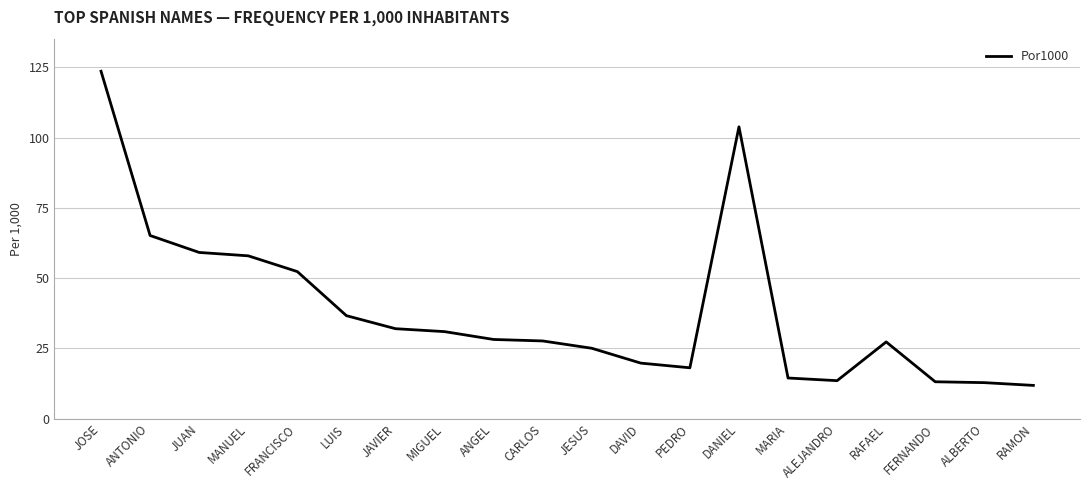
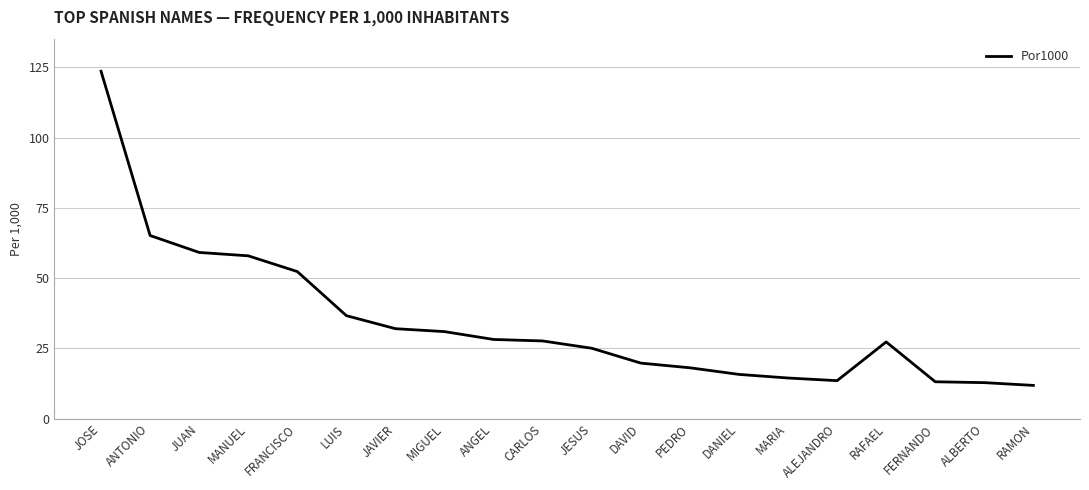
  {
    "JOSE": 124,
    "ANTONIO": 65,
    "JUAN": 59,
    "MANUEL": 58,
    "FRANCISCO": 52,
    "LUIS": 37,
    "JAVIER": 32,
    "MIGUEL": 31,
    "ANGEL": 28,
    "CARLOS": 28,
    "JESUS": 25,
    "DAVID": 20,
    "PEDRO": 18,
-   "DANIEL": 104,
+   "DANIEL": 16,
    "MARIA": 14,
    "ALEJANDRO": 13,
    "RAFAEL": 27,
    "FERNANDO": 13,
    "ALBERTO": 13,
    "RAMON": 12
  }
